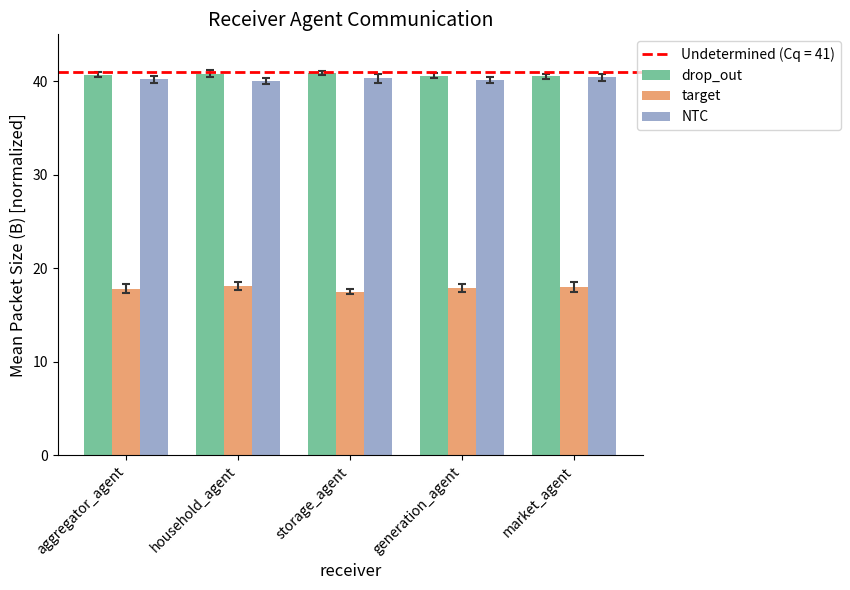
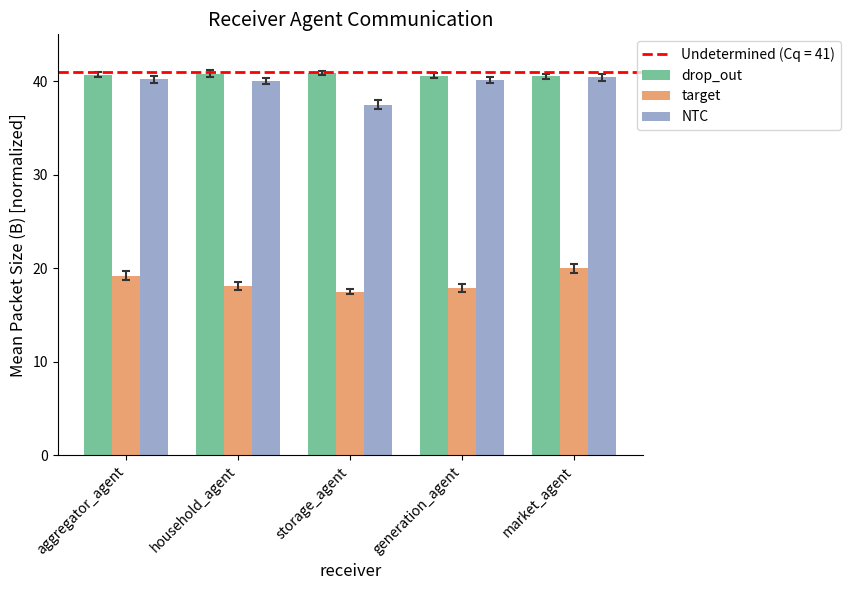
  {
    "drop_out": {
      "aggregator_agent": 41,
      "household_agent": 41,
      "storage_agent": 41,
      "generation_agent": 41,
      "market_agent": 41
    },
    "target": {
-     "aggregator_agent": 18,
+     "aggregator_agent": 19,
      "household_agent": 18,
      "storage_agent": 18,
      "generation_agent": 18,
-     "market_agent": 18
+     "market_agent": 20
    },
    "NTC": {
      "aggregator_agent": 40,
      "household_agent": 40,
-     "storage_agent": 40,
+     "storage_agent": 38,
      "generation_agent": 40,
      "market_agent": 40
    }
  }
